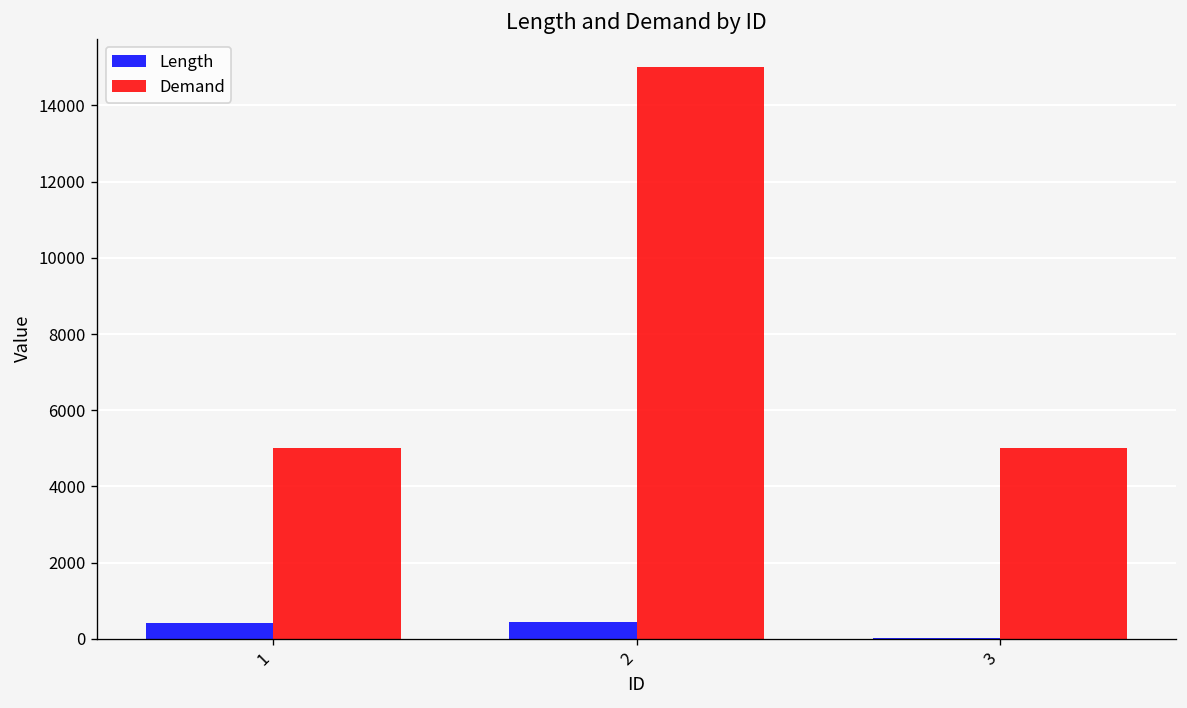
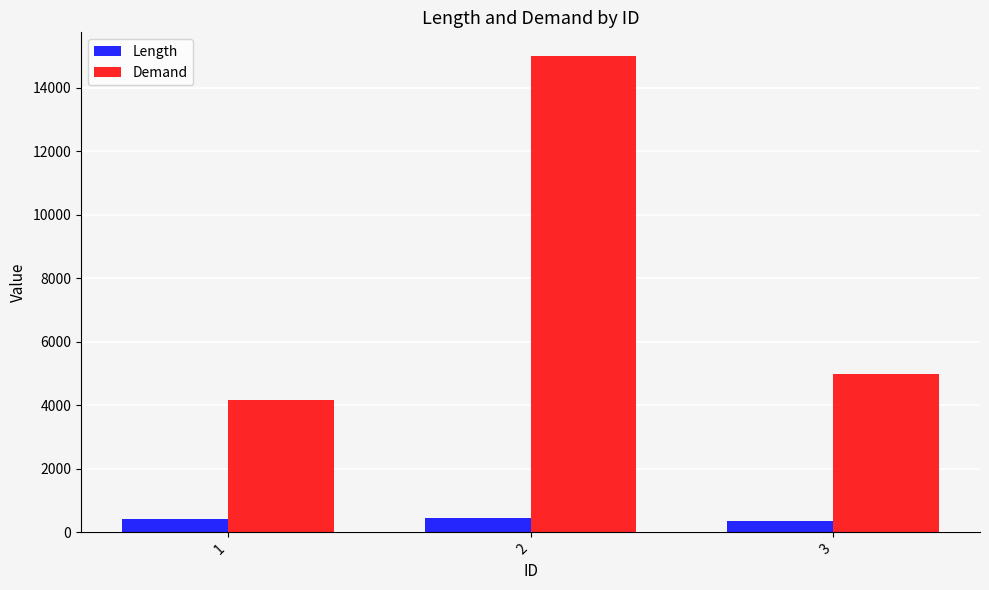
  {
    "Length": {
      "1": 400,
      "2": 400,
-     "3": 0
+     "3": 400
    },
    "Demand": {
-     "1": 5000,
+     "1": 4200,
      "2": 15000,
      "3": 5000
    }
  }
